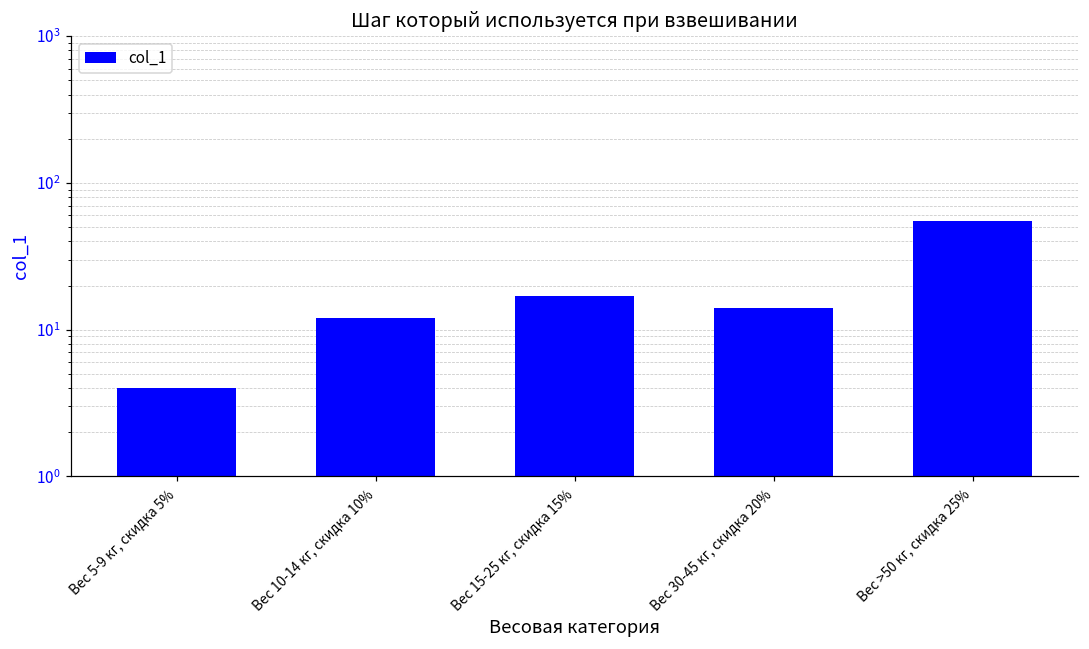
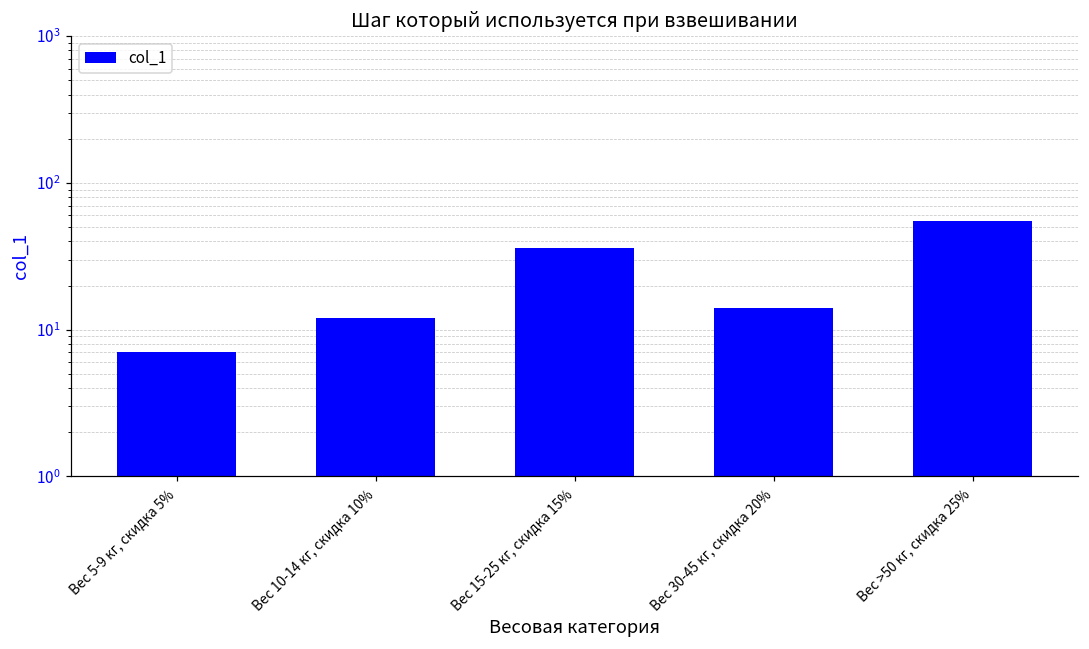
  {
-   "Вес 5-9 кг, скидка 5%": 4,
+   "Вес 5-9 кг, скидка 5%": 7,
    "Вес 10-14 кг, скидка 10%": 12,
-   "Вес 15-25 кг, скидка 15%": 17,
+   "Вес 15-25 кг, скидка 15%": 36,
    "Вес 30-45 кг, скидка 20%": 14,
    "Вес >50 кг, скидка 25%": 55
  }
